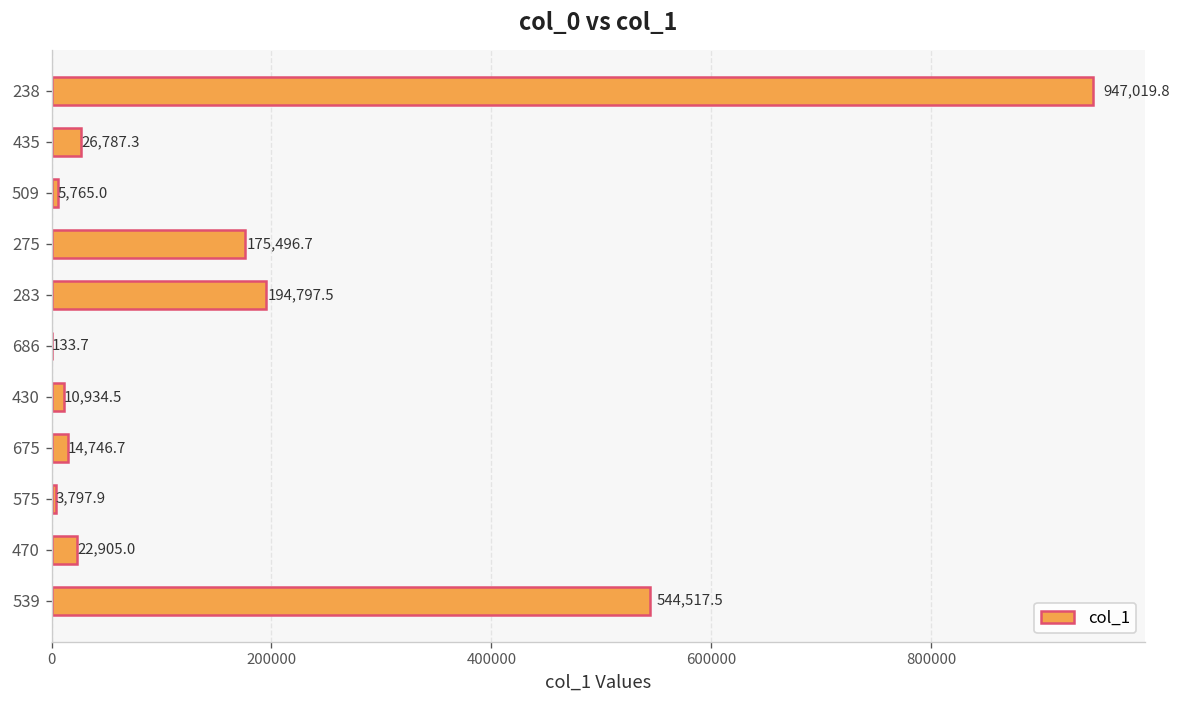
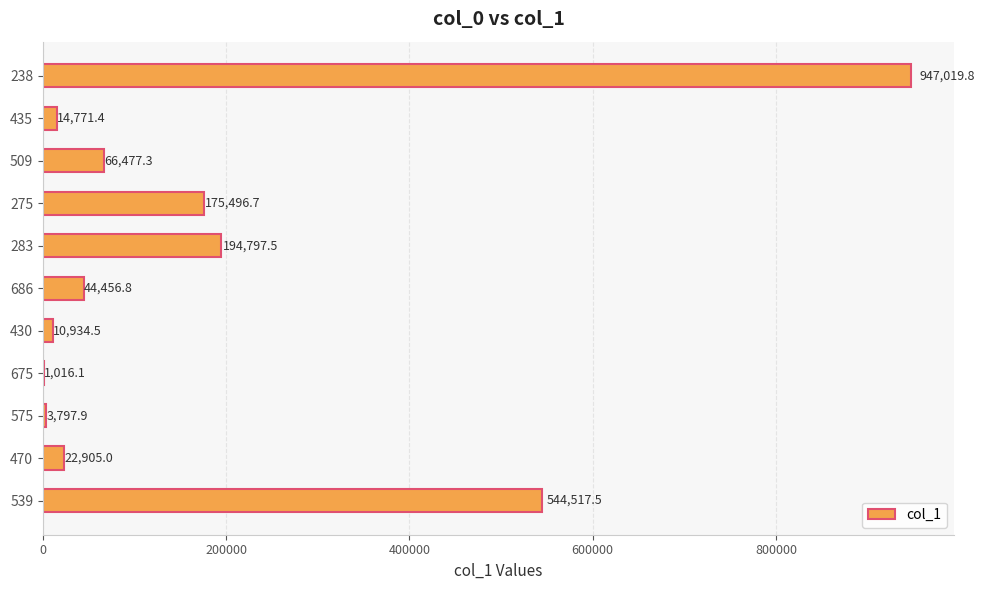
  {
    "238": "947,019.8",
-   "435": "26,787.3",
-   "509": "5,765.0",
+   "435": "14,771.4",
+   "509": "66,477.3",
    "275": "175,496.7",
    "283": "194,797.5",
-   "686": "133.7",
+   "686": "44,456.8",
    "430": "10,934.5",
-   "675": "14,746.7",
+   "675": "1,016.1",
    "575": "3,797.9",
    "470": "22,905.0",
    "539": "544,517.5"
  }
